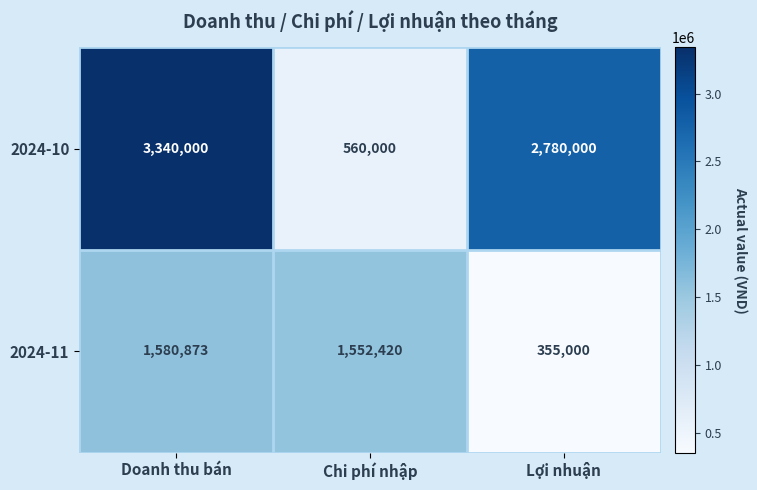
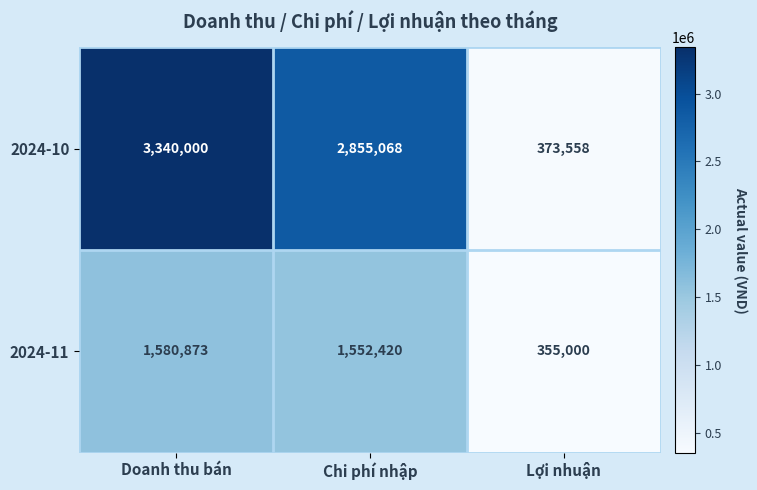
  {
    "2024-10": {
      "Doanh thu bán": "3,340,000",
-     "Chi phí nhập": "560,000",
-     "Lợi nhuận": "2,780,000"
+     "Chi phí nhập": "2,855,068",
+     "Lợi nhuận": "373,558"
    },
    "2024-11": {
      "Doanh thu bán": "1,580,873",
      "Chi phí nhập": "1,552,420",
      "Lợi nhuận": "355,000"
    }
  }
